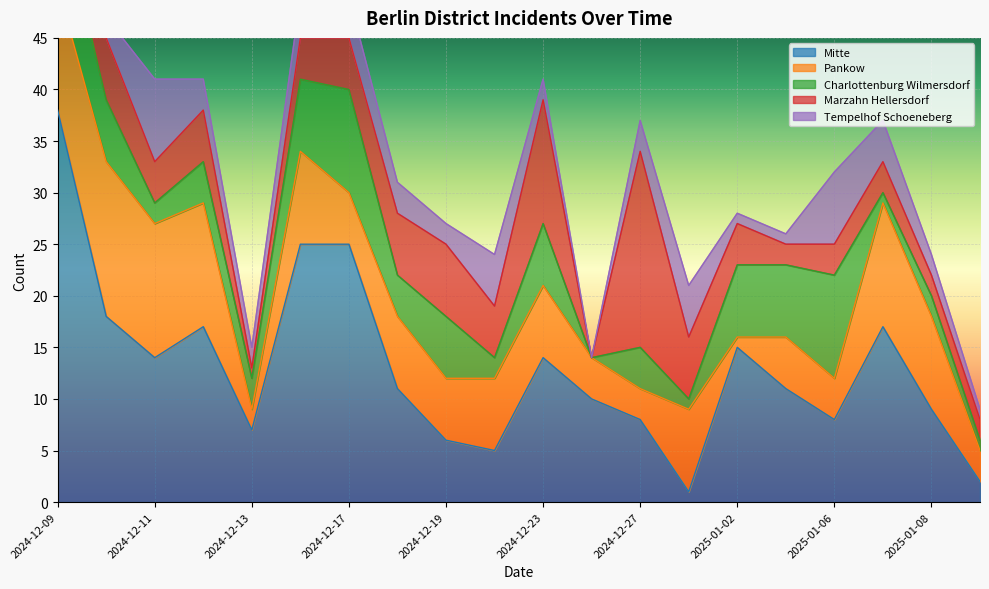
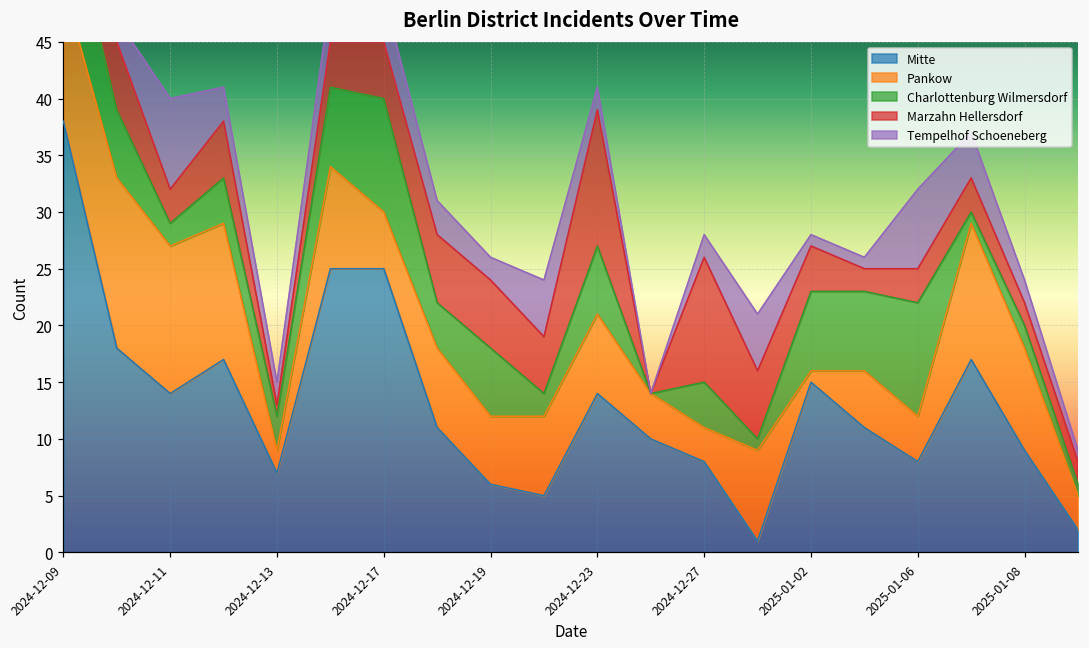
  {
    "Mitte": {
      "2024-12-09": 38,
      "2024-12-11": 14,
      "2024-12-13": 7,
      "2024-12-17": 25,
      "2024-12-19": 6,
      "2024-12-23": 14,
      "2024-12-27": 8,
      "2025-01-02": 15,
      "2025-01-06": 8,
      "2025-01-08": 9
    },
    "Pankow": {
      "2024-12-11": 13,
      "2024-12-13": 2,
      "2024-12-17": 5,
      "2024-12-19": 6,
      "2024-12-23": 7,
      "2024-12-27": 3,
      "2025-01-02": 1,
      "2025-01-06": 4,
      "2025-01-08": 9
    },
    "Charlottenburg Wilmersdorf": {
      "2024-12-11": 2,
      "2024-12-13": 3,
      "2024-12-17": 10,
      "2024-12-19": 6,
      "2024-12-23": 6,
      "2024-12-27": 4,
      "2025-01-02": 7,
      "2025-01-06": 10,
      "2025-01-08": 2
    },
    "Marzahn Hellersdorf": {
-     "2024-12-11": 4,
+     "2024-12-11": 3,
      "2024-12-13": 1,
      "2024-12-17": 5,
-     "2024-12-19": 7,
+     "2024-12-19": 6,
      "2024-12-23": 12,
-     "2024-12-27": 19,
+     "2024-12-27": 11,
      "2025-01-02": 4,
      "2025-01-06": 3,
      "2025-01-08": 2
    },
    "Tempelhof Schoeneberg": {
      "2024-12-11": 8,
      "2024-12-13": 2,
      "2024-12-19": 2,
      "2024-12-23": 2,
-     "2024-12-27": 3,
+     "2024-12-27": 2,
      "2025-01-02": 1,
      "2025-01-06": 7,
      "2025-01-08": 2
    }
  }
